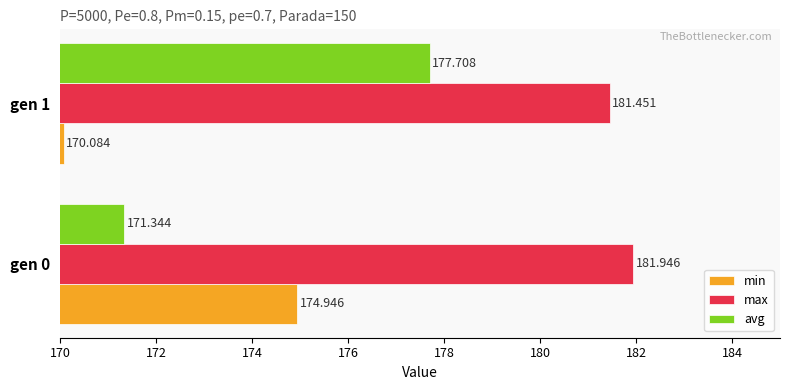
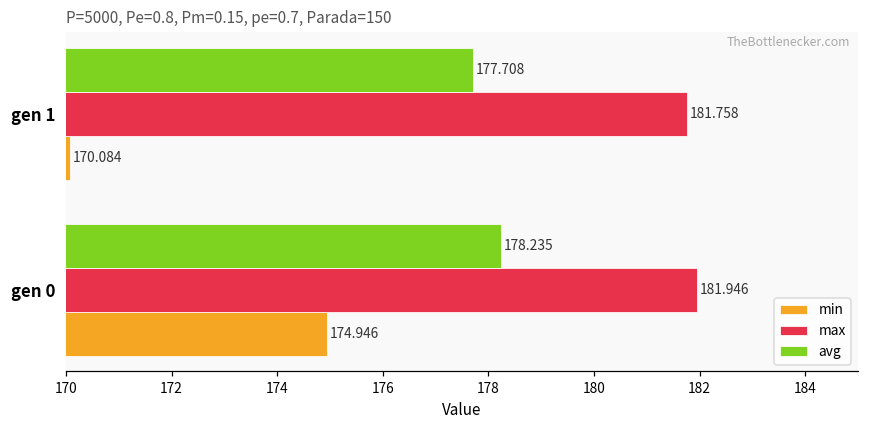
  {
    "min": {
      "gen 1": 170.084,
      "gen 0": 174.946
    },
    "max": {
-     "gen 1": 181.451,
+     "gen 1": 181.758,
      "gen 0": 181.946
    },
    "avg": {
      "gen 1": 177.708,
-     "gen 0": 171.344
+     "gen 0": 178.235
    }
  }
